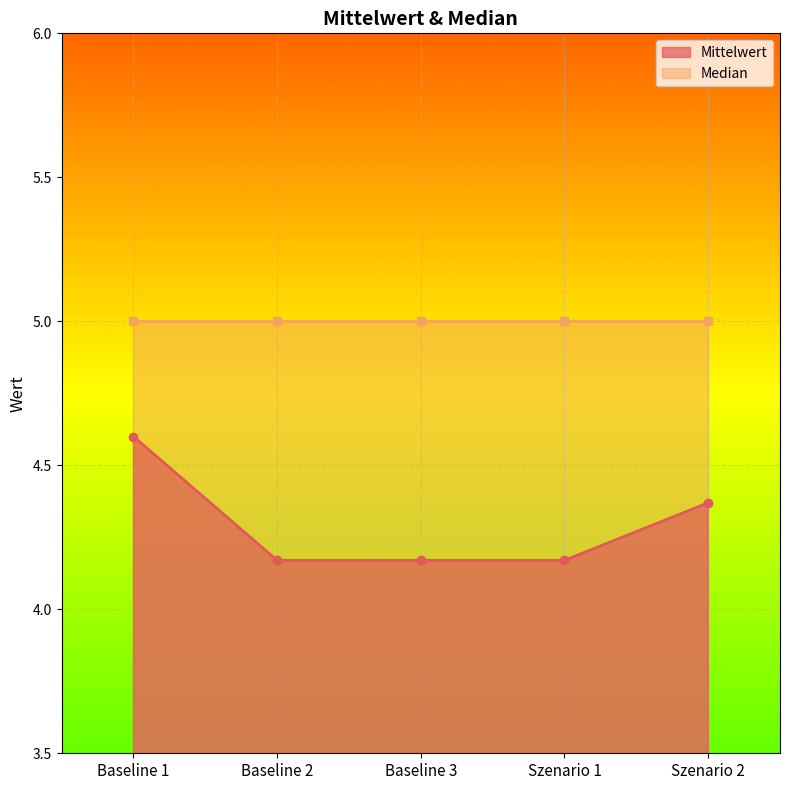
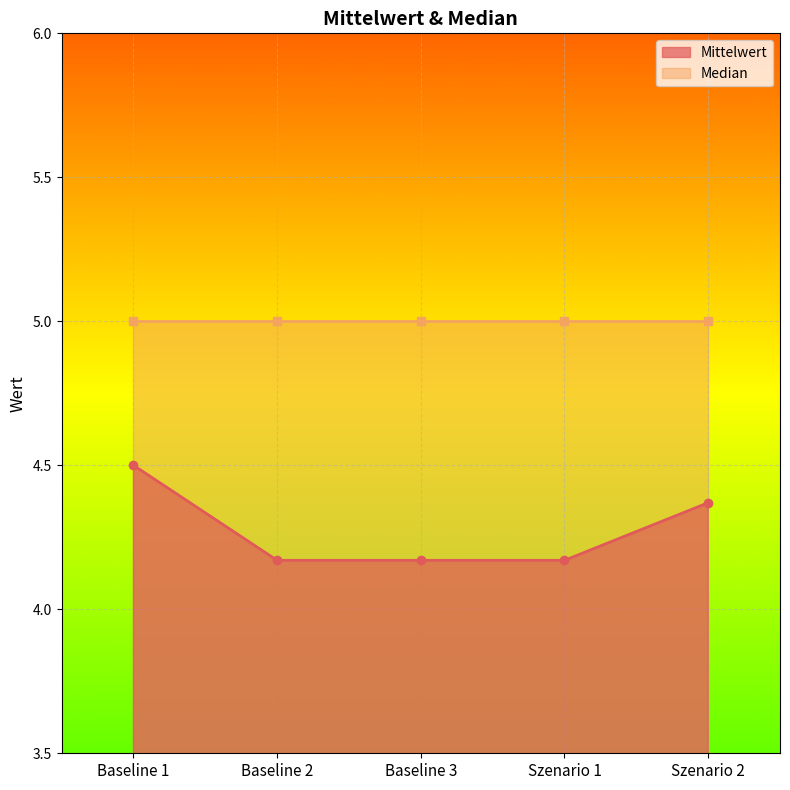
  {
    "Mittelwert": {
-     "Baseline 1": 4.6,
+     "Baseline 1": 4.5,
      "Baseline 2": 4.17,
      "Baseline 3": 4.17,
      "Szenario 1": 4.17,
      "Szenario 2": 4.37
    },
    "Median": {
      "Baseline 1": 5.0,
      "Baseline 2": 5.0,
      "Baseline 3": 5.0,
      "Szenario 1": 5.0,
      "Szenario 2": 5.0
    }
  }
